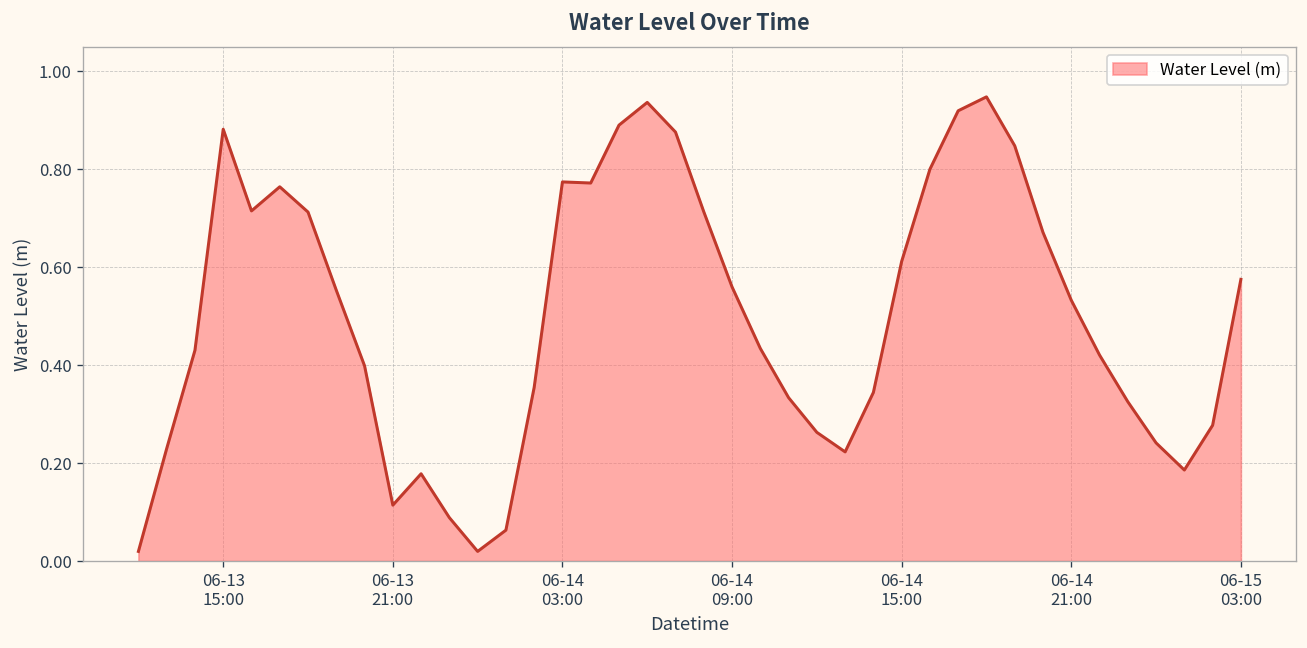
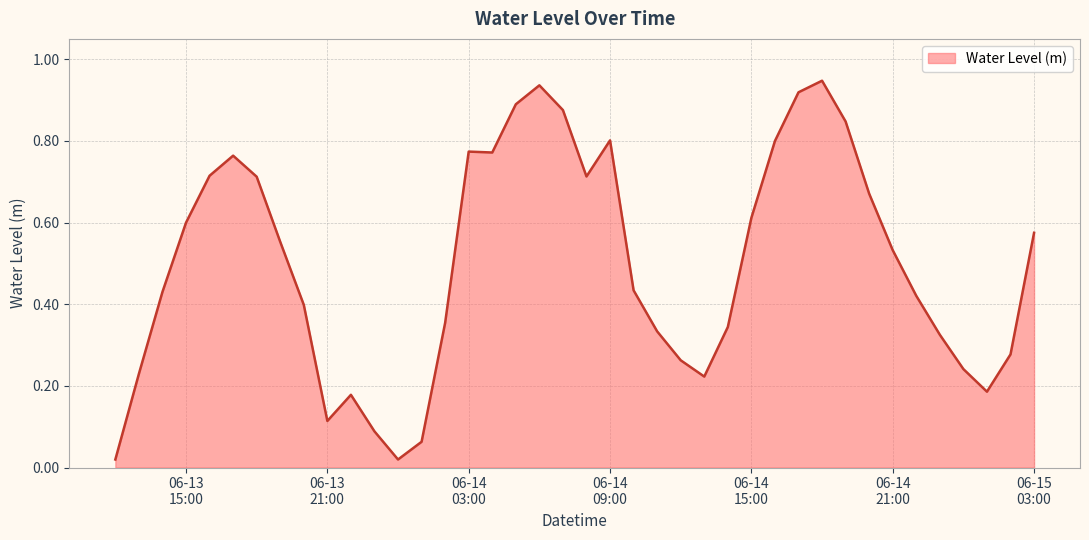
  {
-   "06-13 15:00": 0.88,
+   "06-13 15:00": 0.60,
    "06-13 21:00": 0.11,
    "06-14 03:00": 0.77,
-   "06-14 09:00": 0.56,
+   "06-14 09:00": 0.80,
    "06-14 15:00": 0.61,
    "06-14 21:00": 0.53,
    "06-15 03:00": 0.57
  }
